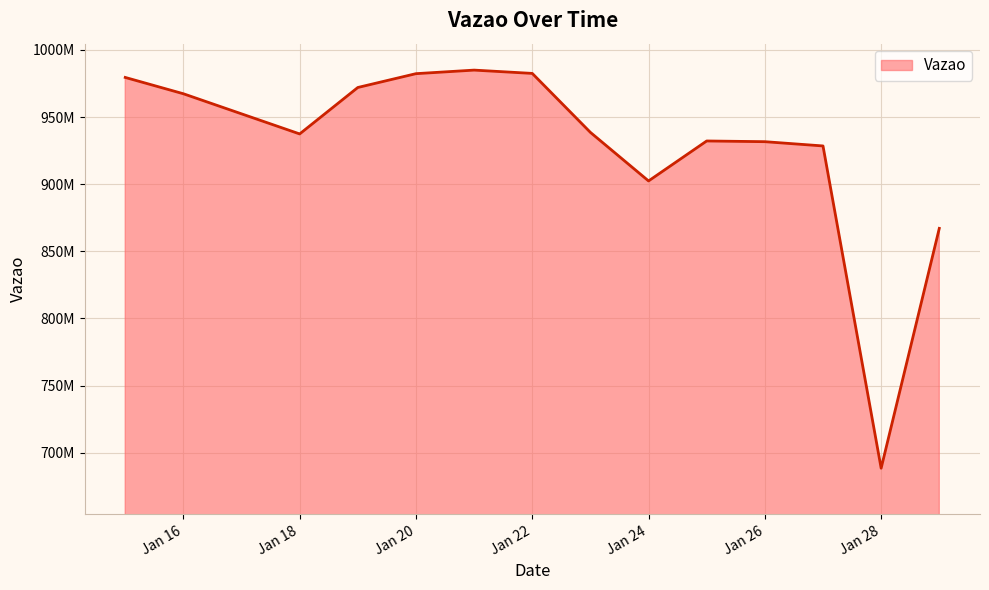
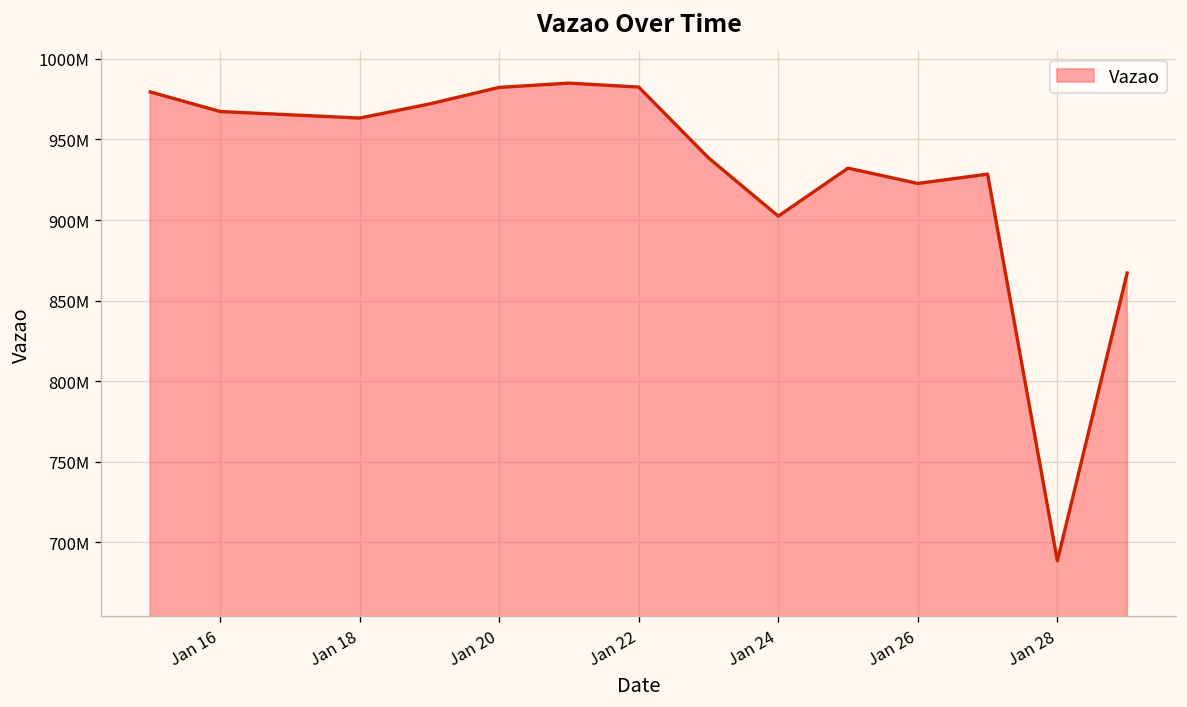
  {
    "Jan 16": 967000000,
-   "Jan 18": 937000000,
+   "Jan 18": 963000000,
    "Jan 20": 982000000,
    "Jan 22": 983000000,
    "Jan 24": 902000000,
-   "Jan 26": 932000000,
+   "Jan 26": 923000000,
    "Jan 28": 688000000
  }
